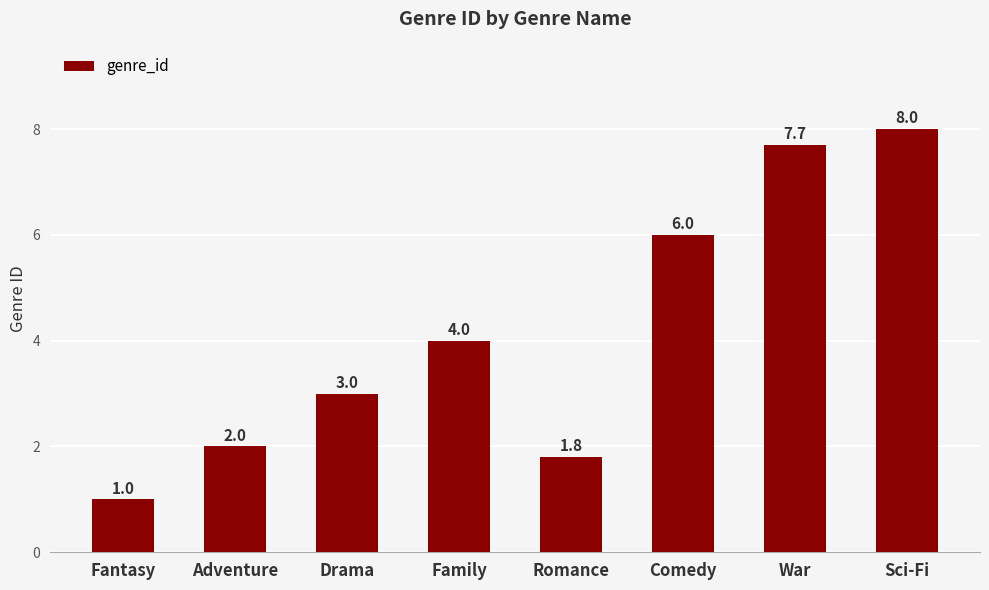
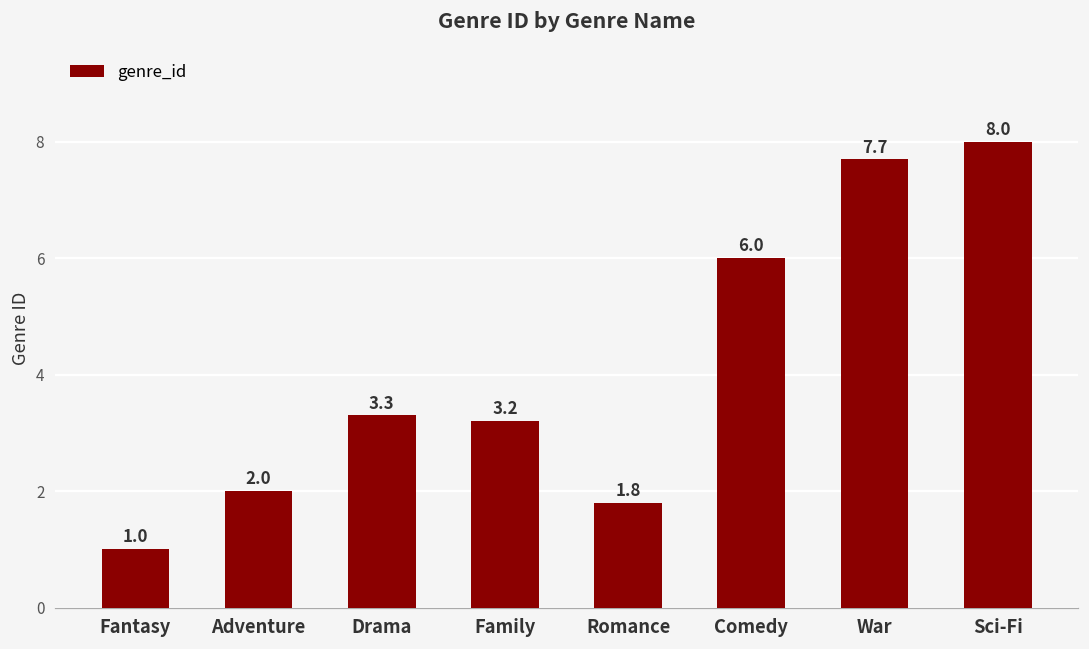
  {
    "Fantasy": 1.0,
    "Adventure": 2.0,
-   "Drama": 3.0,
-   "Family": 4.0,
+   "Drama": 3.3,
+   "Family": 3.2,
    "Romance": 1.8,
    "Comedy": 6.0,
    "War": 7.7,
    "Sci-Fi": 8.0
  }
